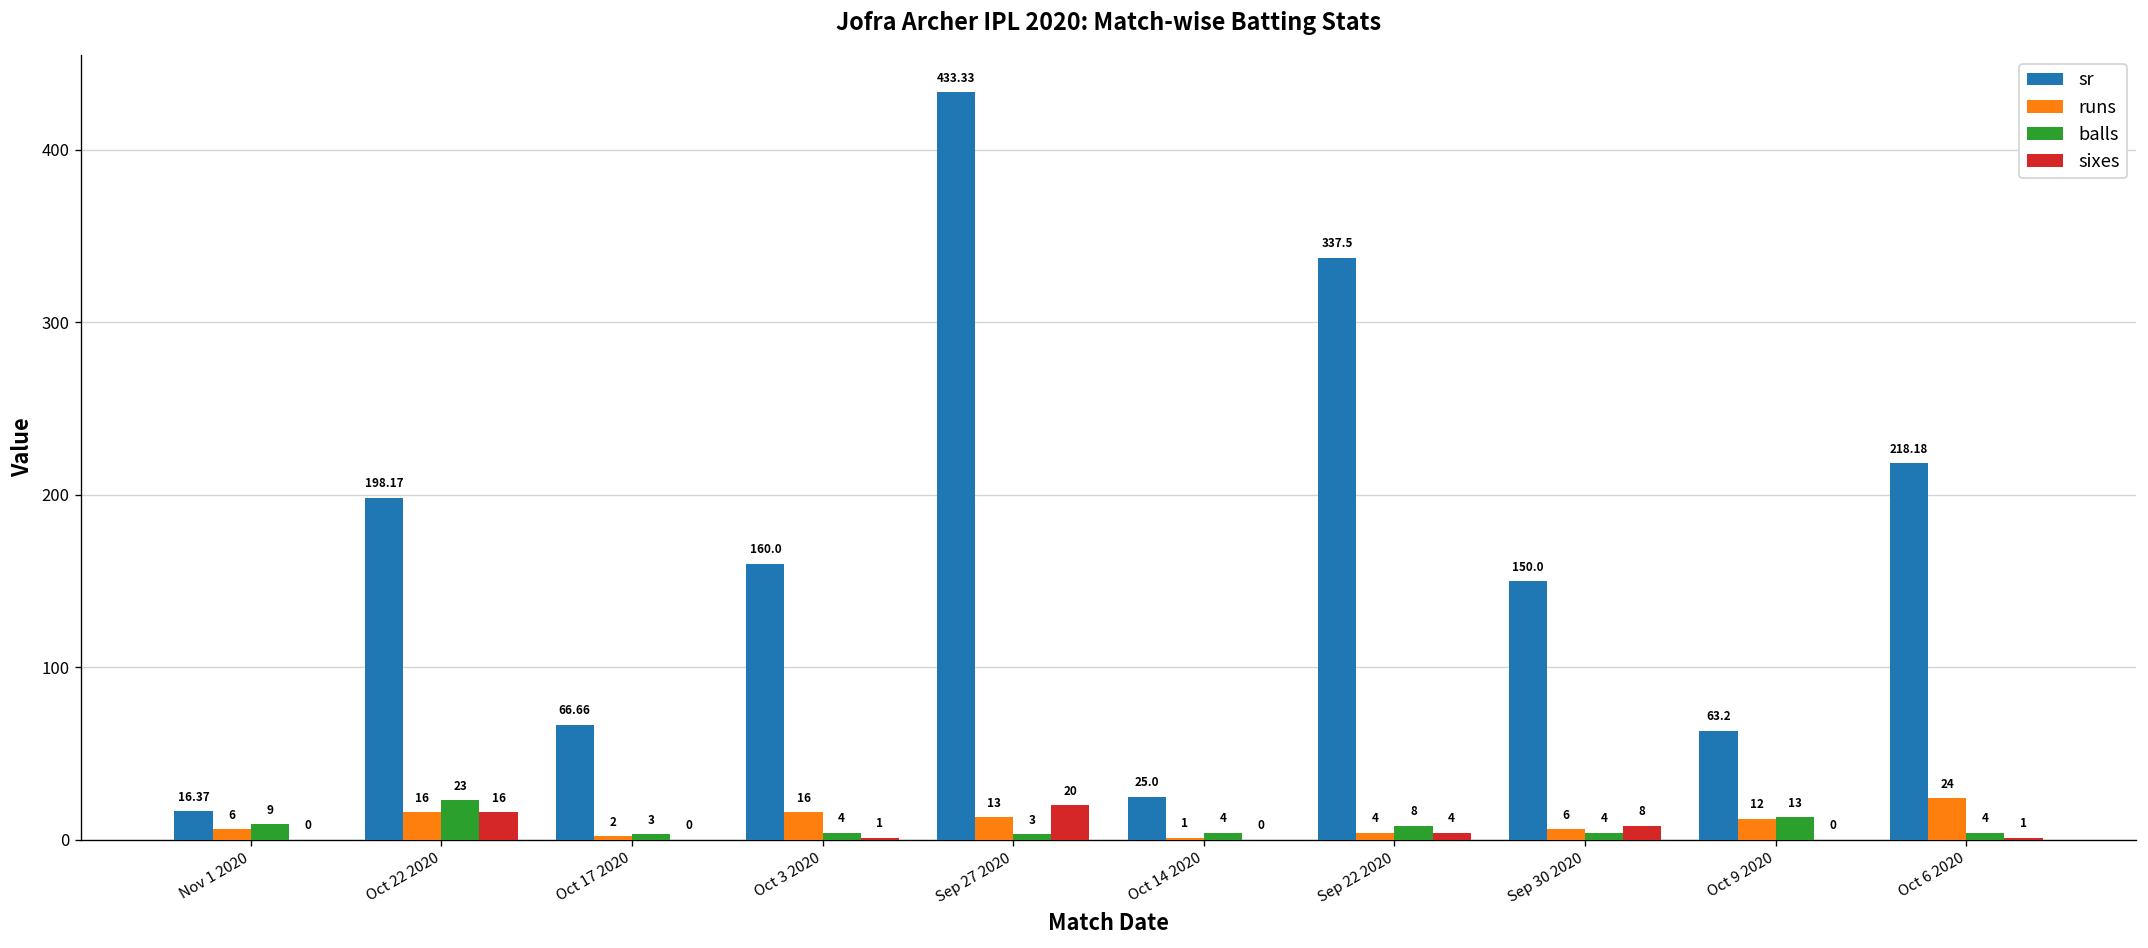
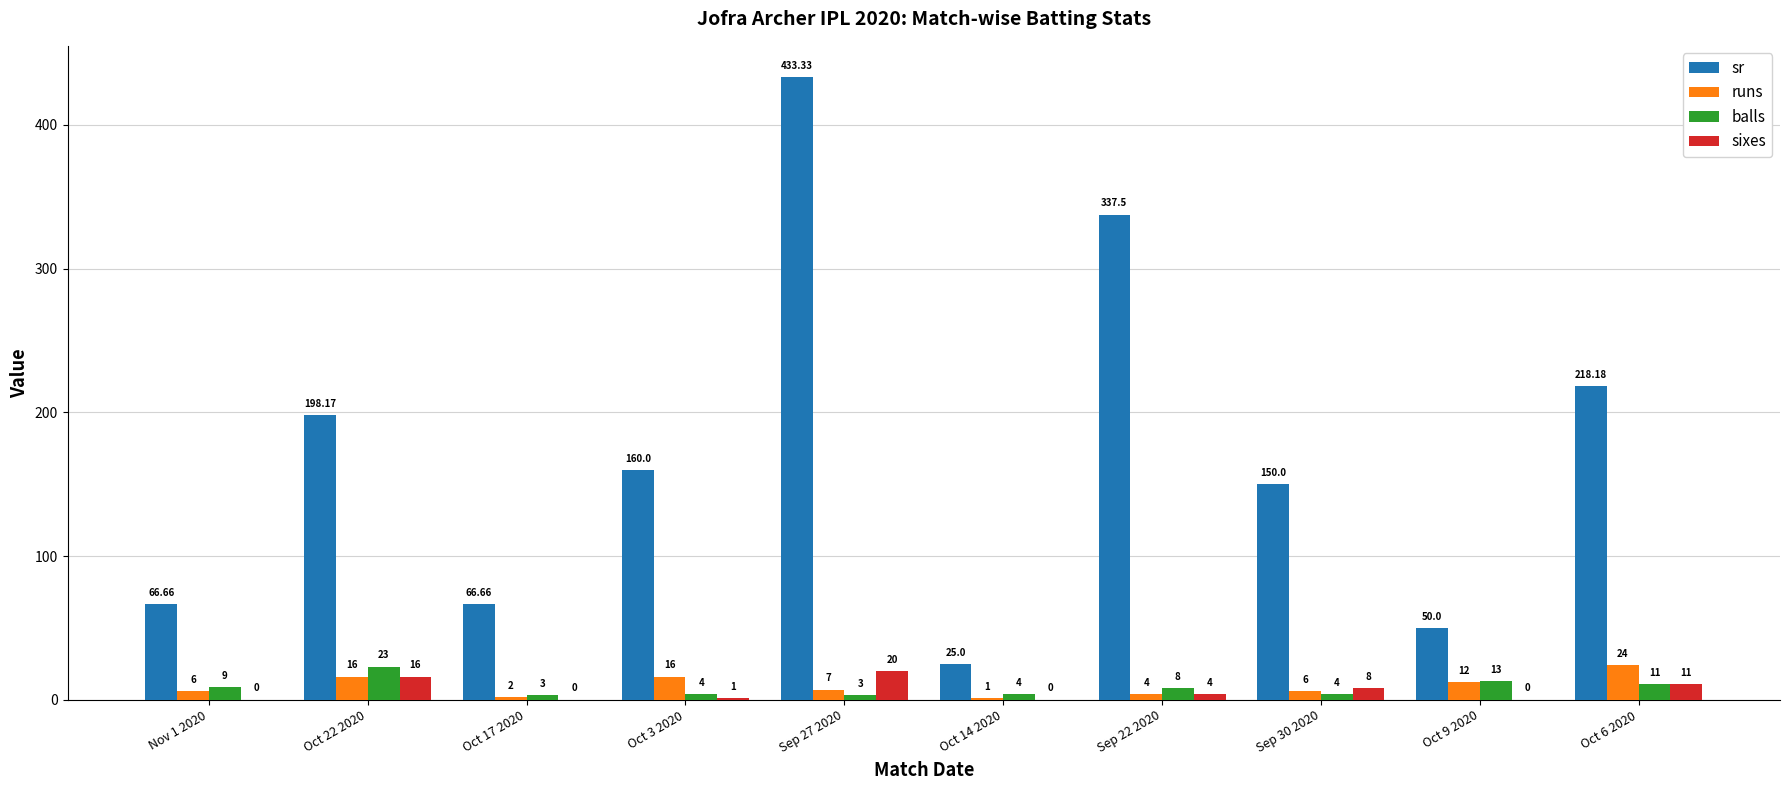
  {
    "sr": {
-     "Nov 1 2020": 16.37,
+     "Nov 1 2020": 66.66,
      "Oct 22 2020": 198.17,
      "Oct 17 2020": 66.66,
      "Oct 3 2020": 160.0,
      "Sep 27 2020": 433.33,
      "Oct 14 2020": 25.0,
      "Sep 22 2020": 337.5,
      "Sep 30 2020": 150.0,
-     "Oct 9 2020": 63.2,
+     "Oct 9 2020": 50.0,
      "Oct 6 2020": 218.18
    },
    "runs": {
      "Nov 1 2020": 6,
      "Oct 22 2020": 16,
      "Oct 17 2020": 2,
      "Oct 3 2020": 16,
-     "Sep 27 2020": 13,
+     "Sep 27 2020": 7,
      "Oct 14 2020": 1,
      "Sep 22 2020": 4,
      "Sep 30 2020": 6,
      "Oct 9 2020": 12,
      "Oct 6 2020": 24
    },
    "balls": {
      "Nov 1 2020": 9,
      "Oct 22 2020": 23,
      "Oct 17 2020": 3,
      "Oct 3 2020": 4,
      "Sep 27 2020": 3,
      "Oct 14 2020": 4,
      "Sep 22 2020": 8,
      "Sep 30 2020": 4,
      "Oct 9 2020": 13,
-     "Oct 6 2020": 4
+     "Oct 6 2020": 11
    },
    "sixes": {
      "Nov 1 2020": 0,
      "Oct 22 2020": 16,
      "Oct 17 2020": 0,
      "Oct 3 2020": 1,
      "Sep 27 2020": 20,
      "Oct 14 2020": 0,
      "Sep 22 2020": 4,
      "Sep 30 2020": 8,
      "Oct 9 2020": 0,
-     "Oct 6 2020": 1
+     "Oct 6 2020": 11
    }
  }
